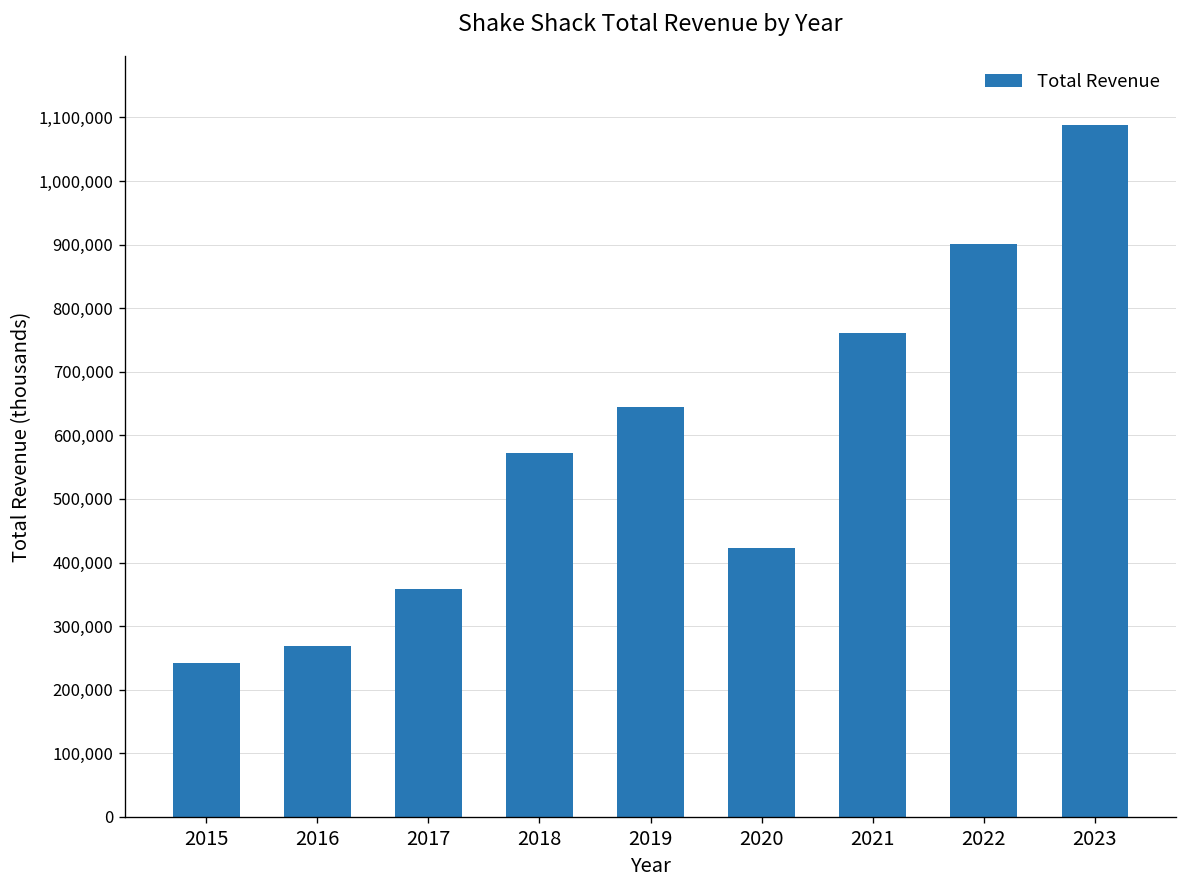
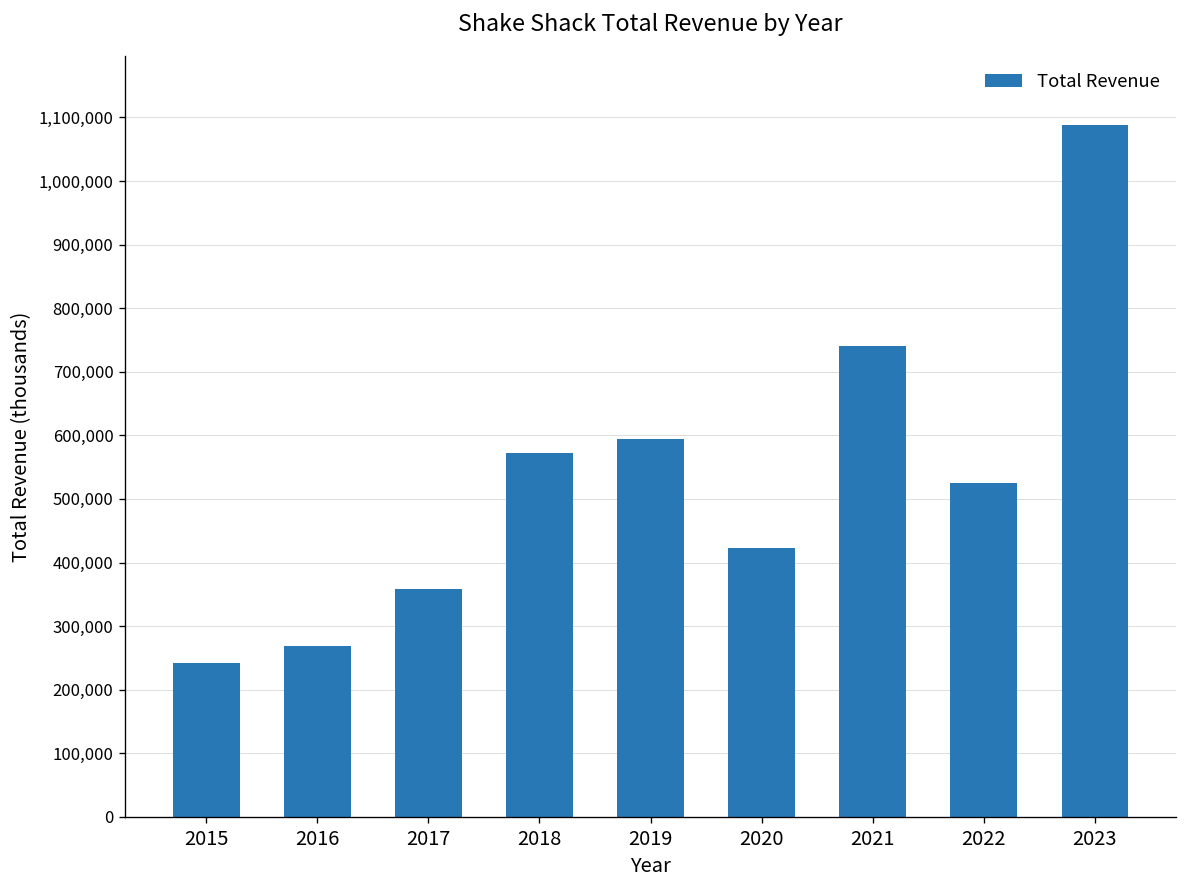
  {
    "2015": "240,000",
    "2016": "270,000",
    "2017": "360,000",
    "2018": "570,000",
-   "2019": "640,000",
+   "2019": "590,000",
    "2020": "420,000",
-   "2021": "760,000",
-   "2022": "900,000",
+   "2021": "740,000",
+   "2022": "520,000",
    "2023": "1,090,000"
  }
